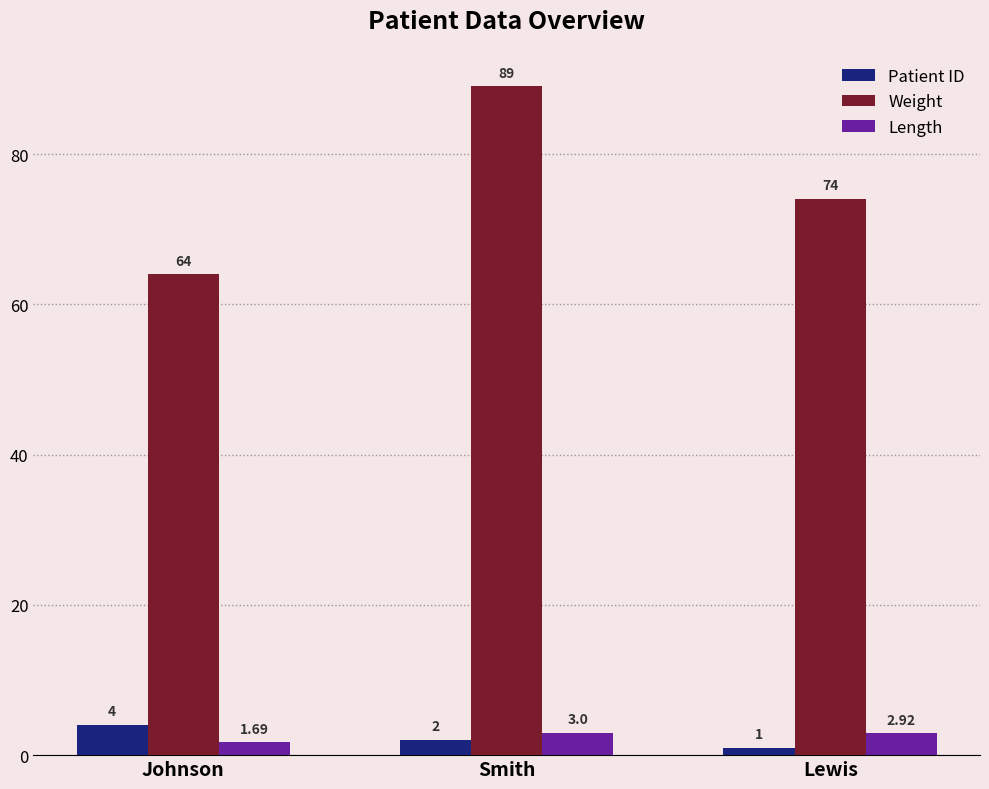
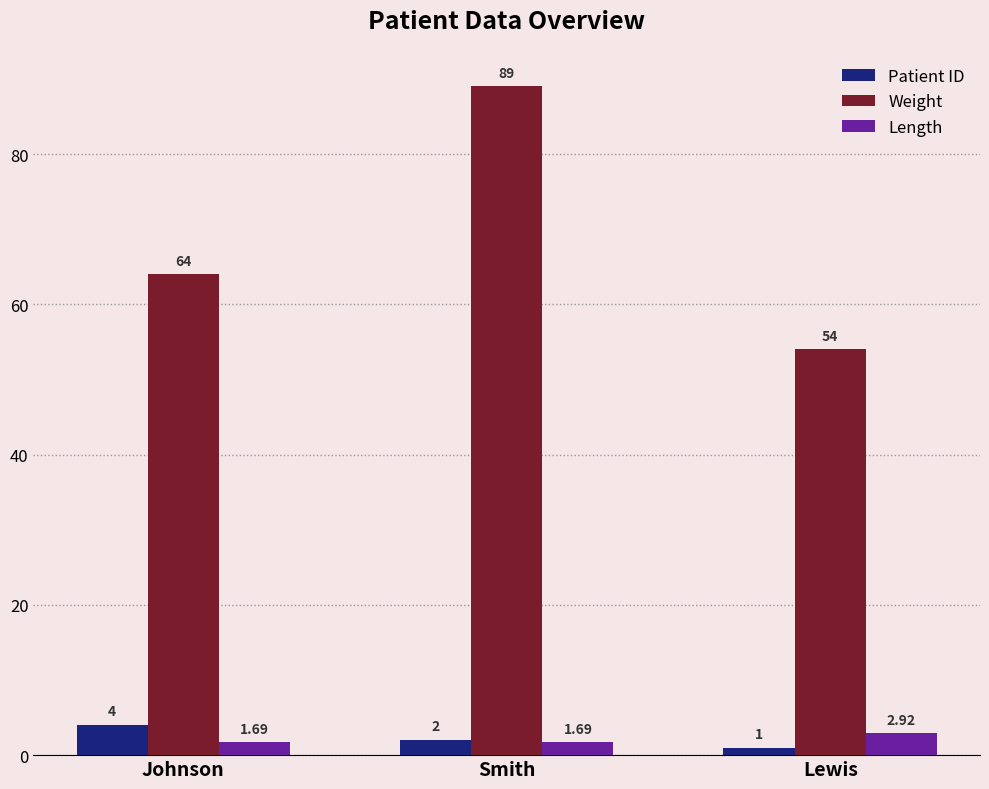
  {
    "Patient ID": {
      "Johnson": 4,
      "Smith": 2,
      "Lewis": 1
    },
    "Weight": {
      "Johnson": 64,
      "Smith": 89,
-     "Lewis": 74
+     "Lewis": 54
    },
    "Length": {
      "Johnson": 1.69,
-     "Smith": 3.0,
+     "Smith": 1.69,
      "Lewis": 2.92
    }
  }
